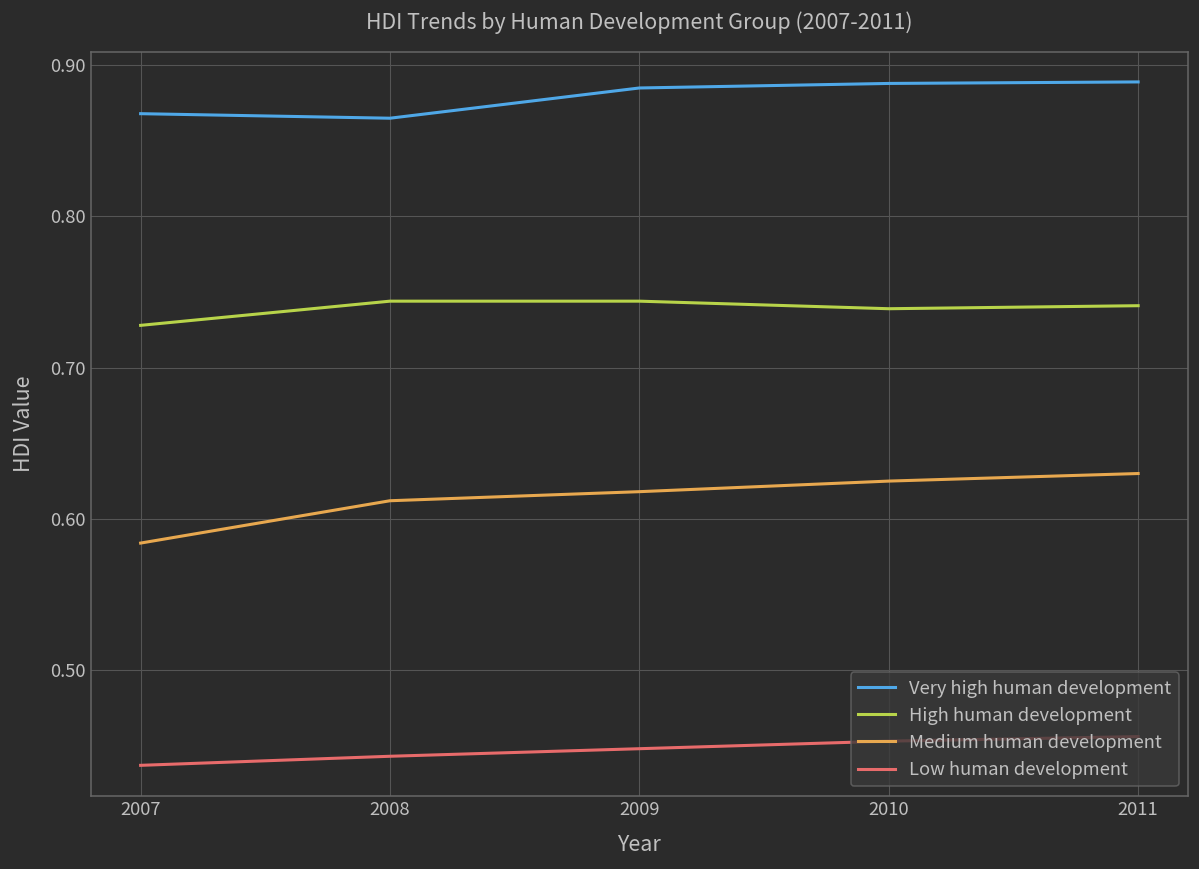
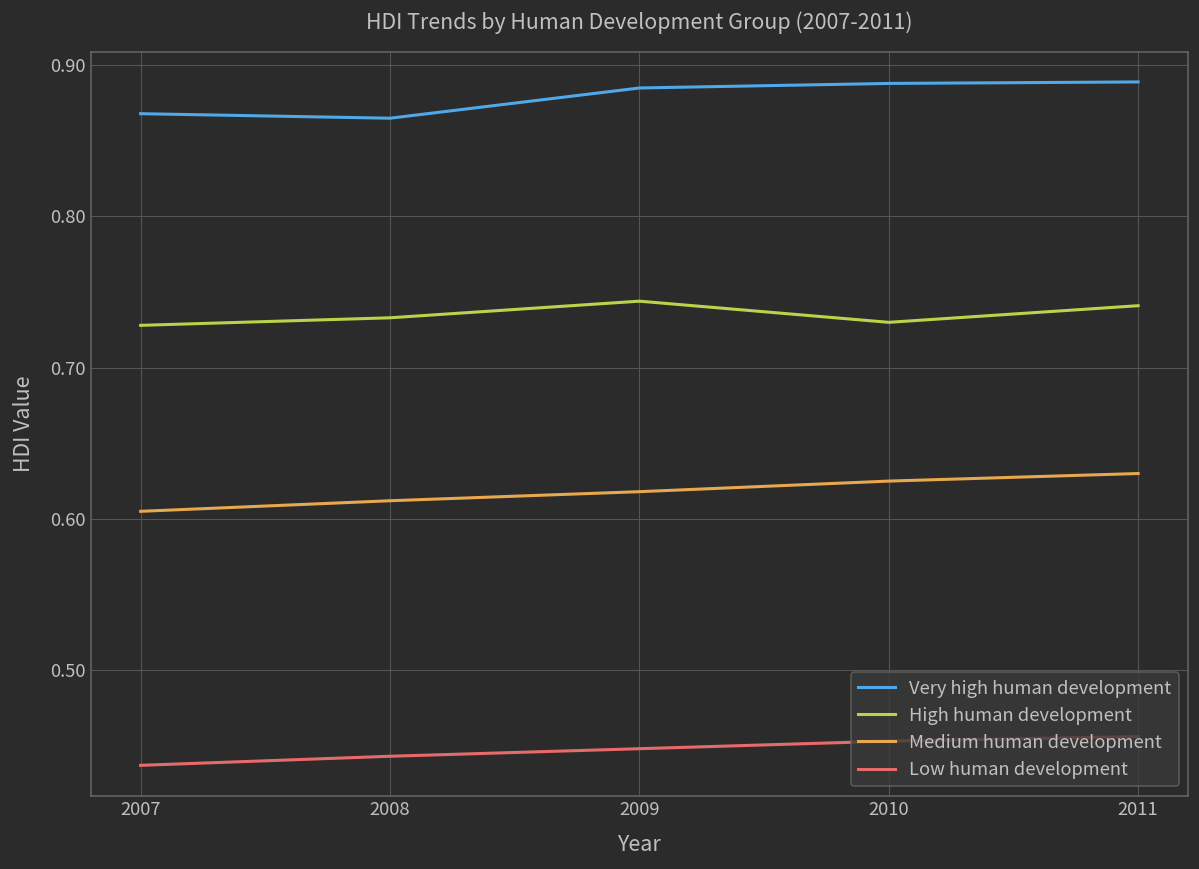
  {
    "Very high human development": {
      "2007": 0.868,
      "2008": 0.865,
      "2009": 0.885,
      "2010": 0.888,
      "2011": 0.889
    },
    "High human development": {
      "2007": 0.728,
-     "2008": 0.744,
+     "2008": 0.733,
      "2009": 0.744,
-     "2010": 0.739,
+     "2010": 0.730,
      "2011": 0.741
    },
    "Medium human development": {
-     "2007": 0.584,
+     "2007": 0.605,
      "2008": 0.612,
      "2009": 0.618,
      "2010": 0.625,
      "2011": 0.630
    },
    "Low human development": {
      "2007": 0.437,
      "2008": 0.443,
      "2009": 0.448
    }
  }
